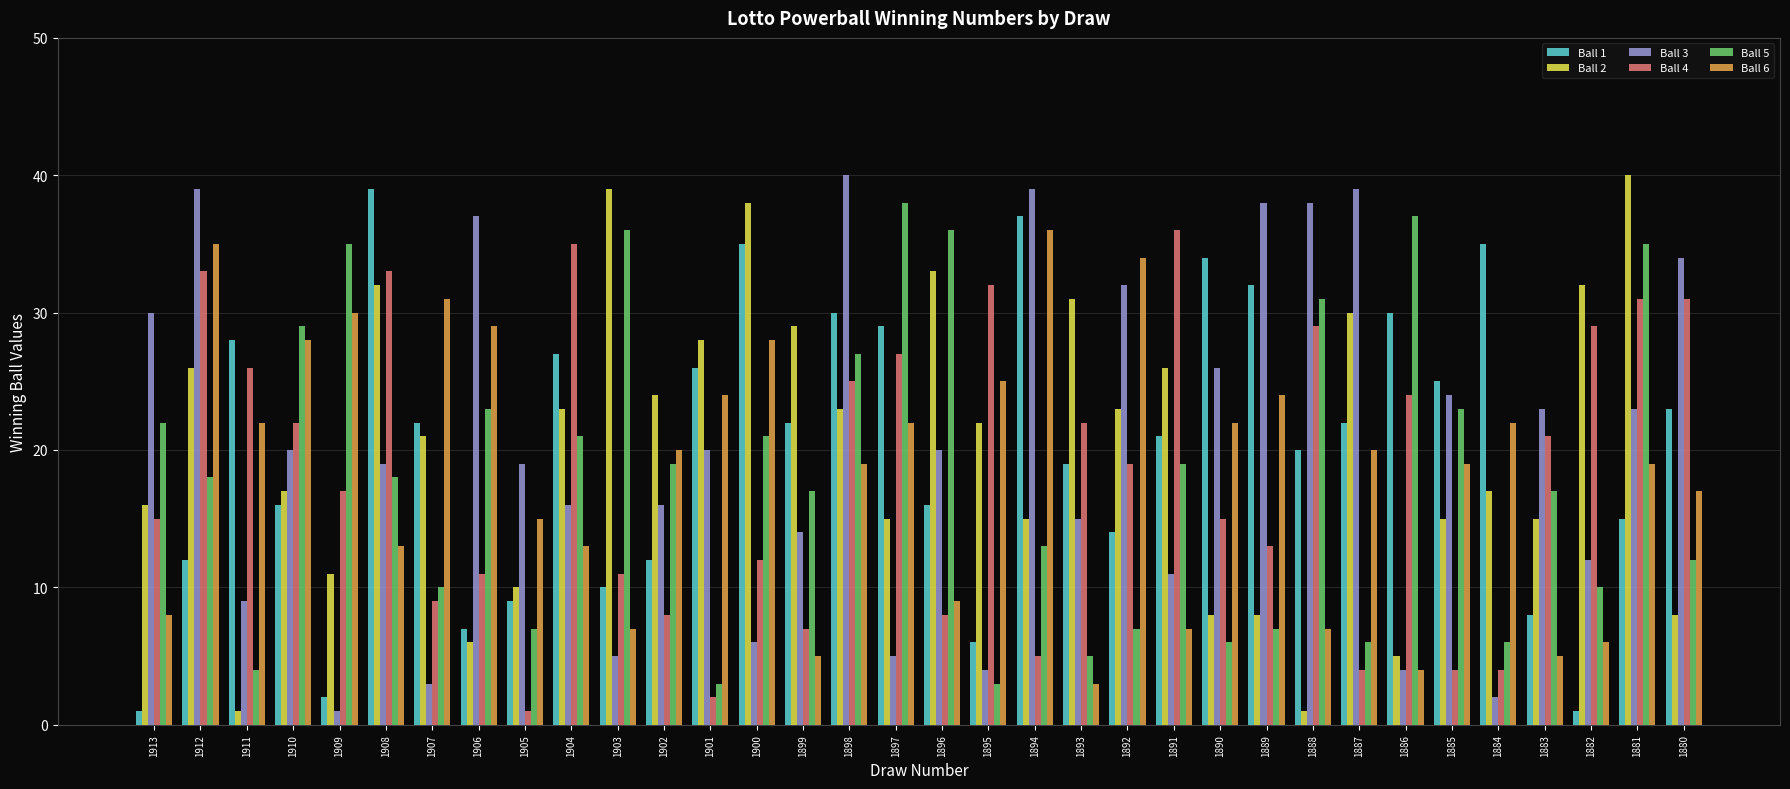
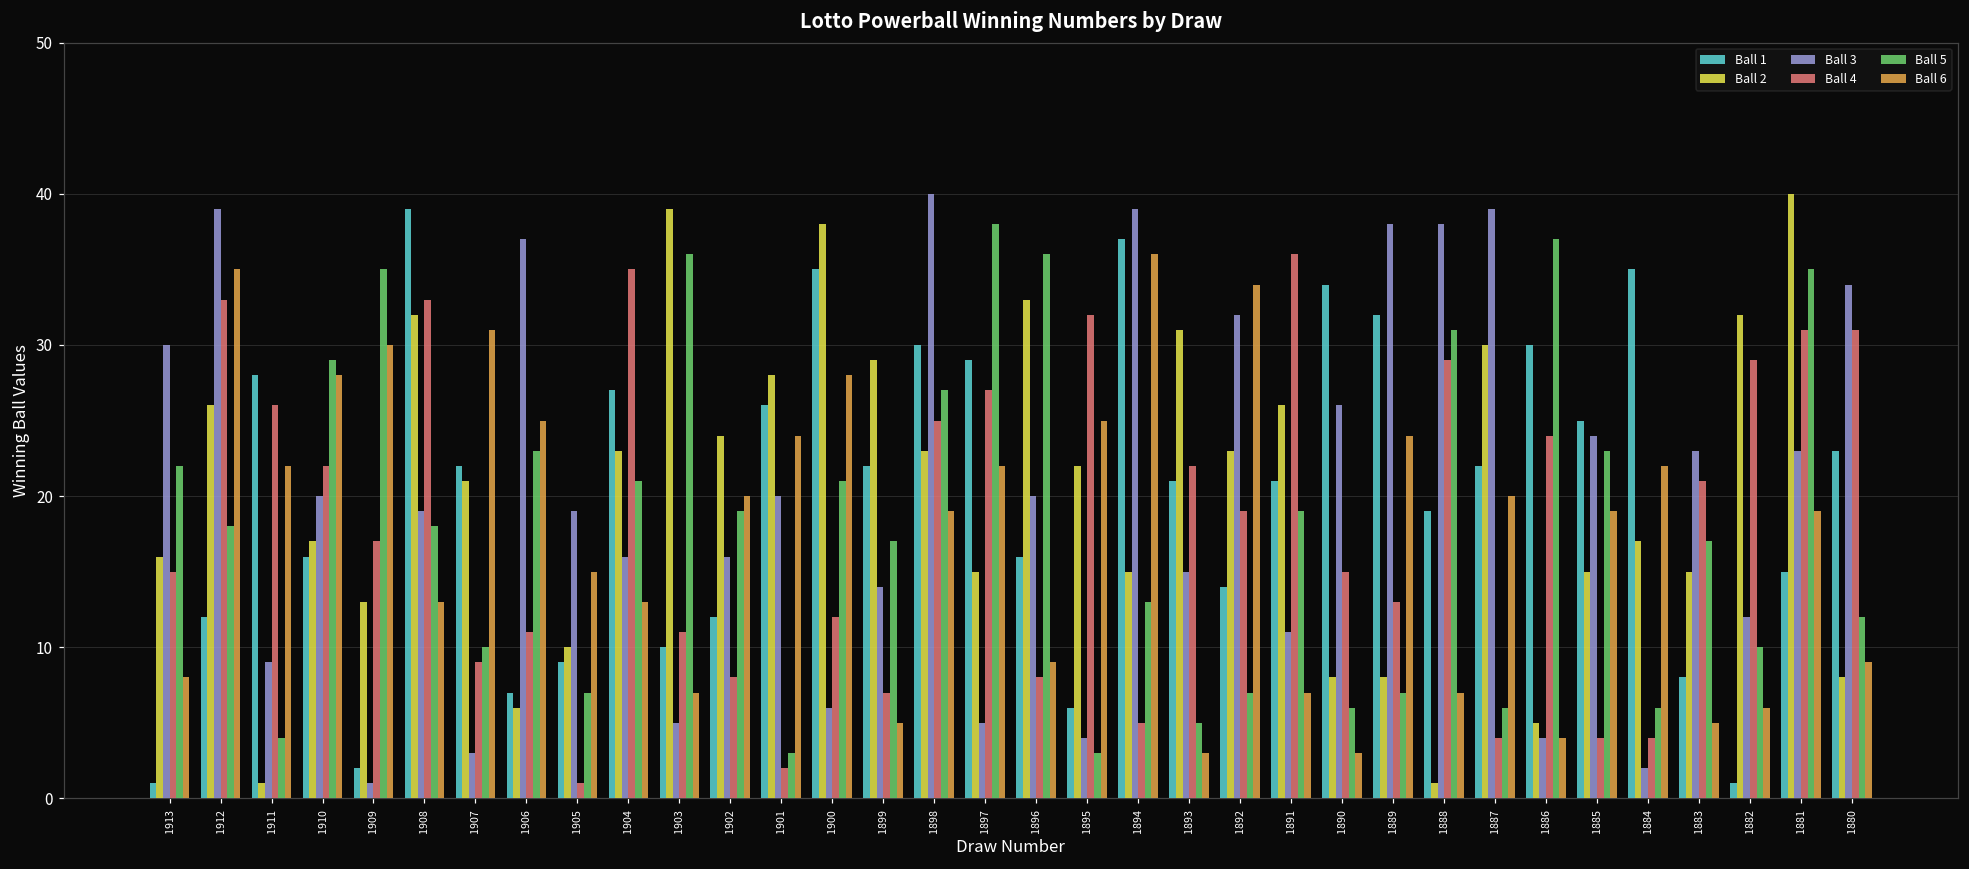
  {
    "Ball 1": {
      "1913": 1,
      "1912": 12,
      "1911": 28,
      "1910": 16,
      "1909": 2,
      "1908": 39,
      "1907": 22,
      "1906": 7,
      "1905": 9,
      "1904": 27,
      "1903": 10,
      "1902": 12,
      "1901": 26,
      "1900": 35,
      "1899": 22,
      "1898": 30,
      "1897": 29,
      "1896": 16,
      "1895": 6,
      "1894": 37,
-     "1893": 19,
+     "1893": 21,
      "1892": 14,
      "1891": 21,
      "1890": 34,
      "1889": 32,
-     "1888": 20,
+     "1888": 19,
      "1887": 22,
      "1886": 30,
      "1885": 25,
      "1884": 35,
      "1883": 8,
      "1882": 1,
      "1881": 15,
      "1880": 23
    },
    "Ball 2": {
      "1913": 16,
      "1912": 26,
      "1911": 1,
      "1910": 17,
-     "1909": 11,
+     "1909": 13,
      "1908": 32,
      "1907": 21,
      "1906": 6,
      "1905": 10,
      "1904": 23,
      "1903": 39,
      "1902": 24,
      "1901": 28,
      "1900": 38,
      "1899": 29,
      "1898": 23,
      "1897": 15,
      "1896": 33,
      "1895": 22,
      "1894": 15,
      "1893": 31,
      "1892": 23,
      "1891": 26,
      "1890": 8,
      "1889": 8,
      "1888": 1,
      "1887": 30,
      "1886": 5,
      "1885": 15,
      "1884": 17,
      "1883": 15,
      "1882": 32,
      "1881": 40,
      "1880": 8
    },
    "Ball 6": {
      "1913": 8,
      "1912": 35,
      "1911": 22,
      "1910": 28,
      "1909": 30,
      "1908": 13,
      "1907": 31,
-     "1906": 29,
+     "1906": 25,
      "1905": 15,
      "1904": 13,
      "1903": 7,
      "1902": 20,
      "1901": 24,
      "1900": 28,
      "1899": 5,
      "1898": 19,
      "1897": 22,
      "1896": 9,
      "1895": 25,
      "1894": 36,
      "1893": 3,
      "1892": 34,
      "1891": 7,
-     "1890": 22,
+     "1890": 3,
      "1889": 24,
      "1888": 7,
      "1887": 20,
      "1886": 4,
      "1885": 19,
      "1884": 22,
      "1883": 5,
      "1882": 6,
      "1881": 19,
-     "1880": 17
+     "1880": 9
    }
  }
